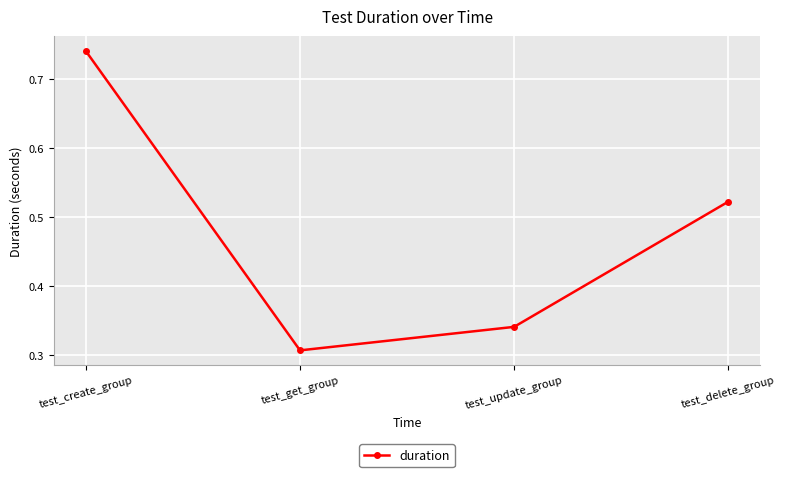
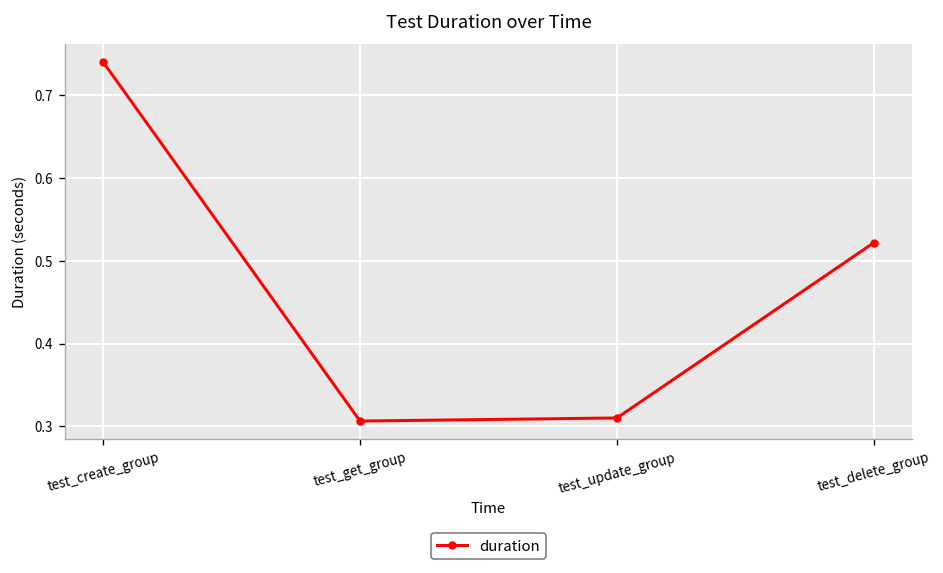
  {
    "test_create_group": 0.74,
    "test_get_group": 0.31,
-   "test_update_group": 0.34,
+   "test_update_group": 0.31,
    "test_delete_group": 0.52
  }
